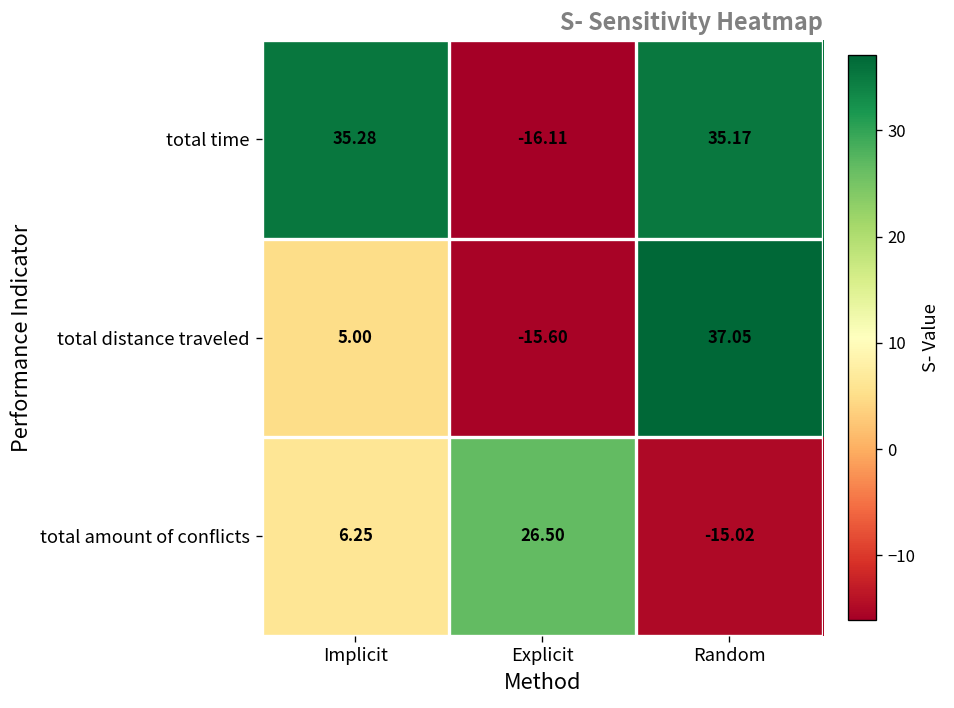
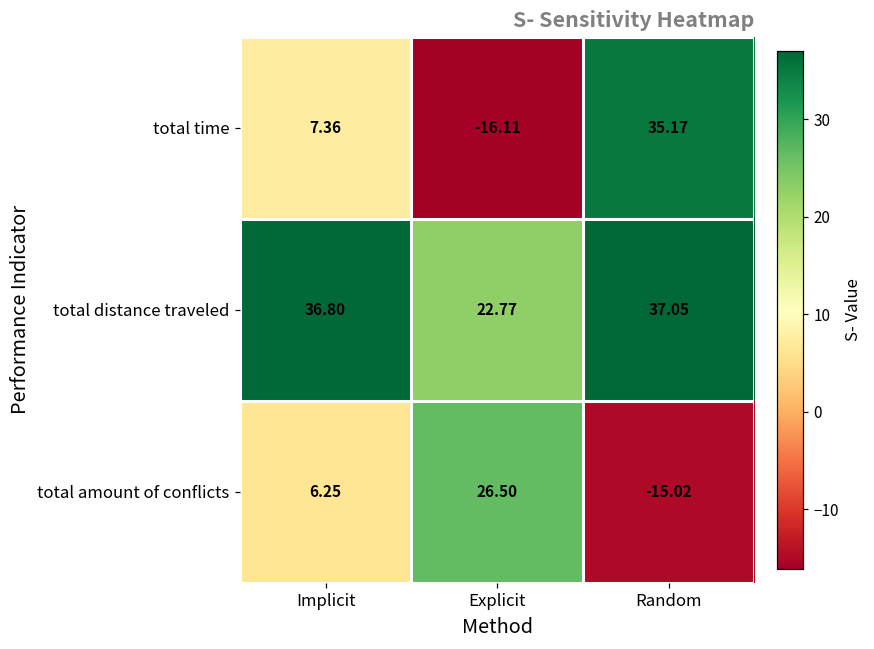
  {
    "total time": {
-     "Implicit": 35.28,
+     "Implicit": 7.36,
      "Explicit": -16.11,
      "Random": 35.17
    },
    "total distance traveled": {
-     "Implicit": 5.00,
-     "Explicit": -15.60,
+     "Implicit": 36.80,
+     "Explicit": 22.77,
      "Random": 37.05
    },
    "total amount of conflicts": {
      "Implicit": 6.25,
      "Explicit": 26.50,
      "Random": -15.02
    }
  }
